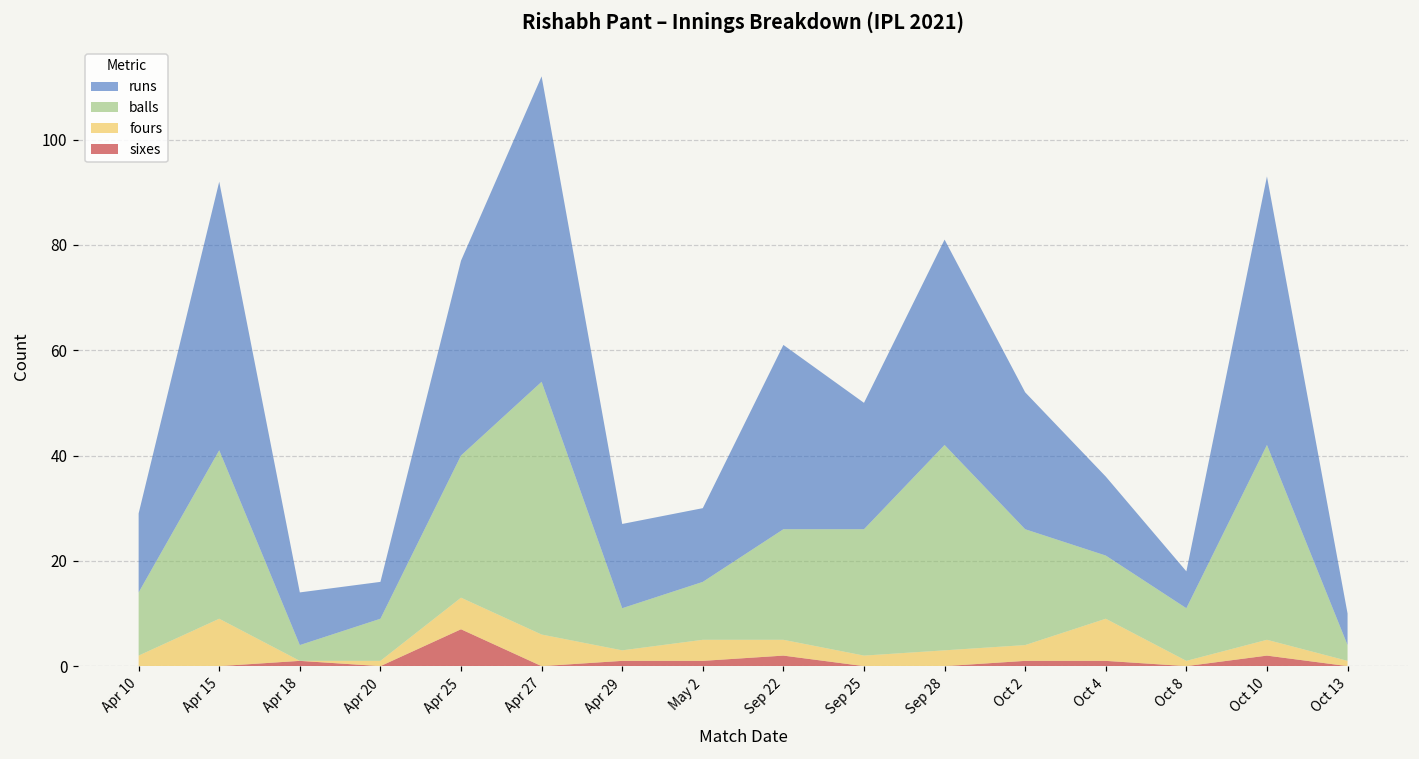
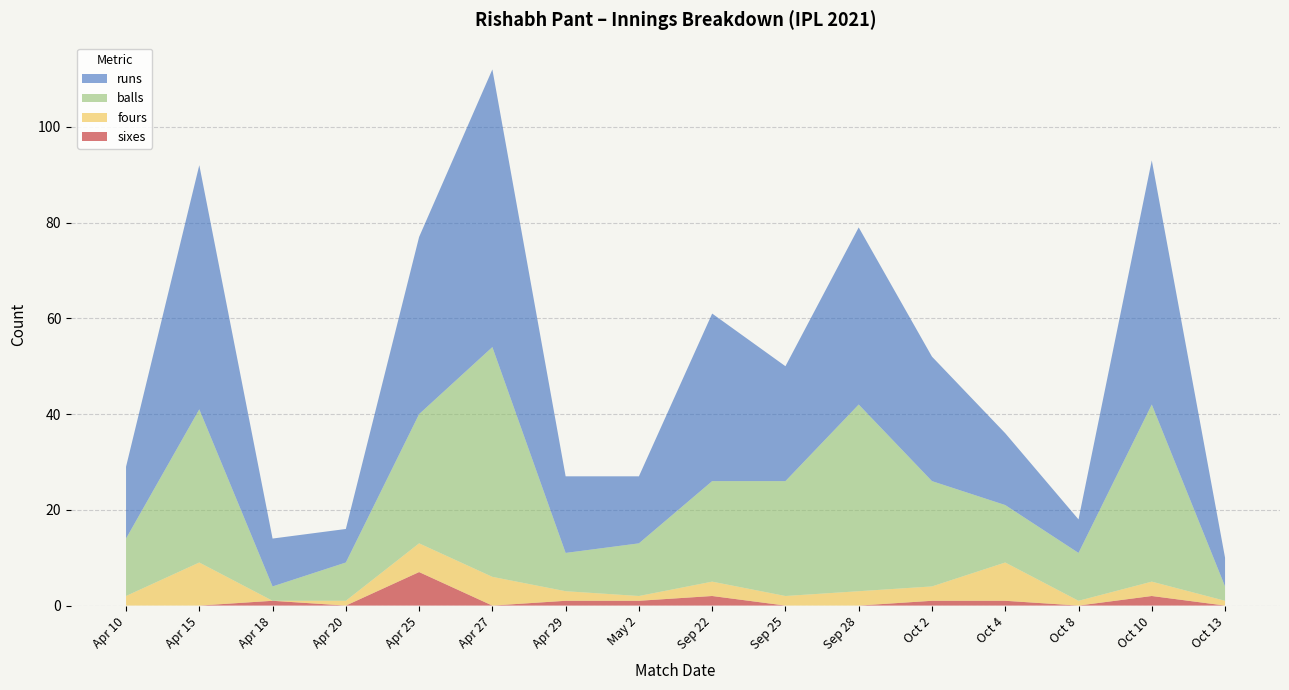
  {
    "sixes": {
      "Apr 10": 0,
      "Apr 15": 0,
      "Apr 20": 0,
      "Apr 25": 7,
      "Apr 27": 0,
      "Apr 29": 1,
      "May 2": 1,
      "Sep 22": 2,
      "Sep 25": 0,
      "Sep 28": 0,
      "Oct 2": 1,
      "Oct 4": 1,
      "Oct 8": 0,
      "Oct 10": 2,
      "Oct 13": 0
    },
    "fours": {
      "Apr 10": 2,
      "Apr 15": 9,
      "Apr 20": 1,
      "Apr 25": 6,
      "Apr 27": 6,
      "Apr 29": 2,
-     "May 2": 4,
+     "May 2": 1,
      "Sep 22": 3,
      "Sep 25": 2,
      "Sep 28": 3,
      "Oct 2": 3,
      "Oct 4": 8,
      "Oct 8": 1,
      "Oct 10": 3,
      "Oct 13": 1
    },
    "balls": {
      "Apr 10": 12,
      "Apr 15": 32,
      "Apr 18": 3,
      "Apr 20": 8,
      "Apr 25": 27,
      "Apr 27": 48,
      "Apr 29": 8,
      "May 2": 11,
      "Sep 22": 21,
      "Sep 25": 24,
      "Sep 28": 39,
      "Oct 2": 22,
      "Oct 4": 12,
      "Oct 8": 10,
      "Oct 10": 37,
      "Oct 13": 3
    },
    "runs": {
      "Apr 10": 15,
      "Apr 15": 51,
      "Apr 18": 10,
      "Apr 20": 7,
      "Apr 25": 37,
      "Apr 27": 58,
      "Apr 29": 16,
      "May 2": 14,
      "Sep 22": 35,
      "Sep 25": 24,
-     "Sep 28": 39,
+     "Sep 28": 37,
      "Oct 2": 26,
      "Oct 4": 15,
      "Oct 8": 7,
      "Oct 10": 51,
      "Oct 13": 6
    }
  }
